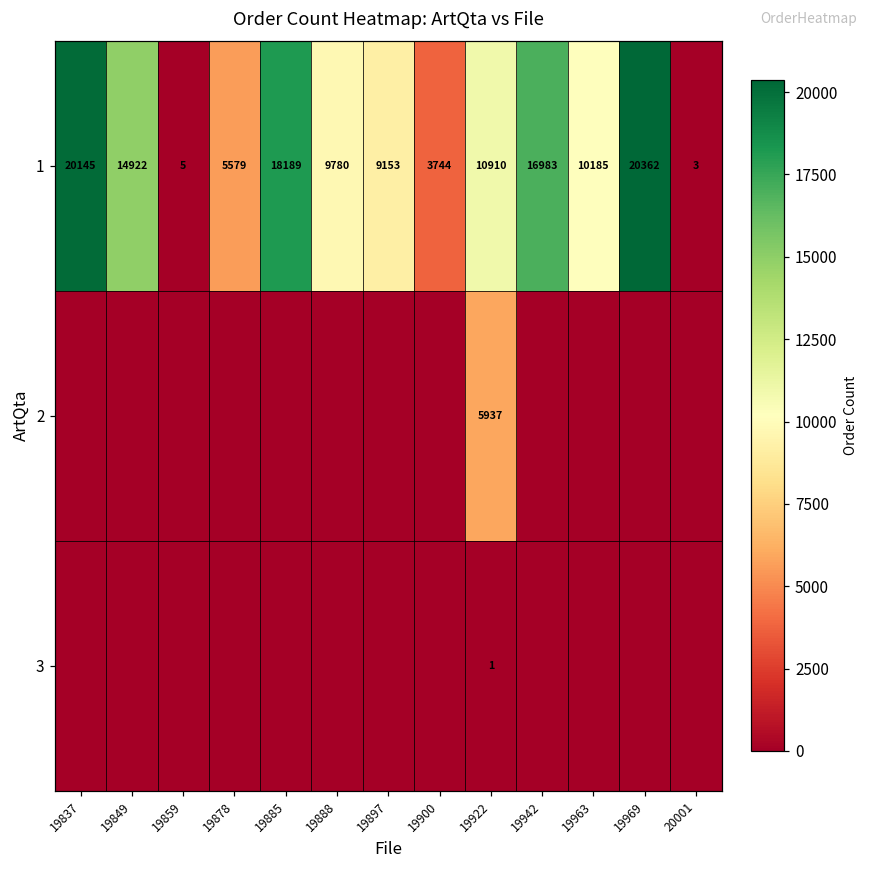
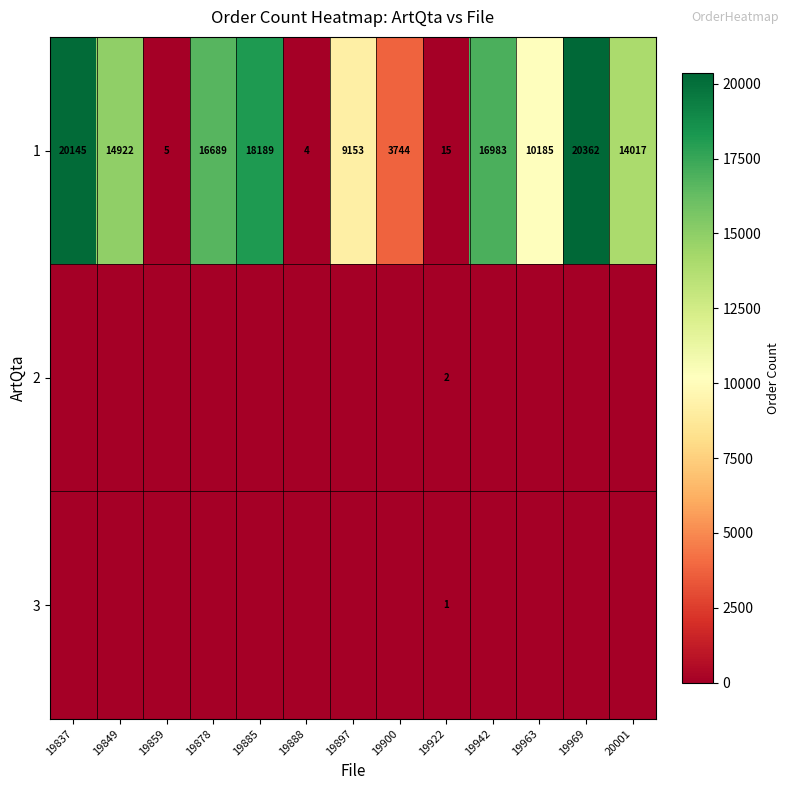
  {
    "1": {
      "19837": 20145,
      "19849": 14922,
      "19859": 5,
-     "19878": 5579,
+     "19878": 16689,
      "19885": 18189,
-     "19888": 9780,
+     "19888": 4,
      "19897": 9153,
      "19900": 3744,
-     "19922": 10910,
+     "19922": 15,
      "19942": 16983,
      "19963": 10185,
      "19969": 20362,
-     "20001": 3
+     "20001": 14017
    },
    "2": {
-     "19922": 5937
+     "19922": 2
    },
    "3": {
      "19922": 1
    }
  }
